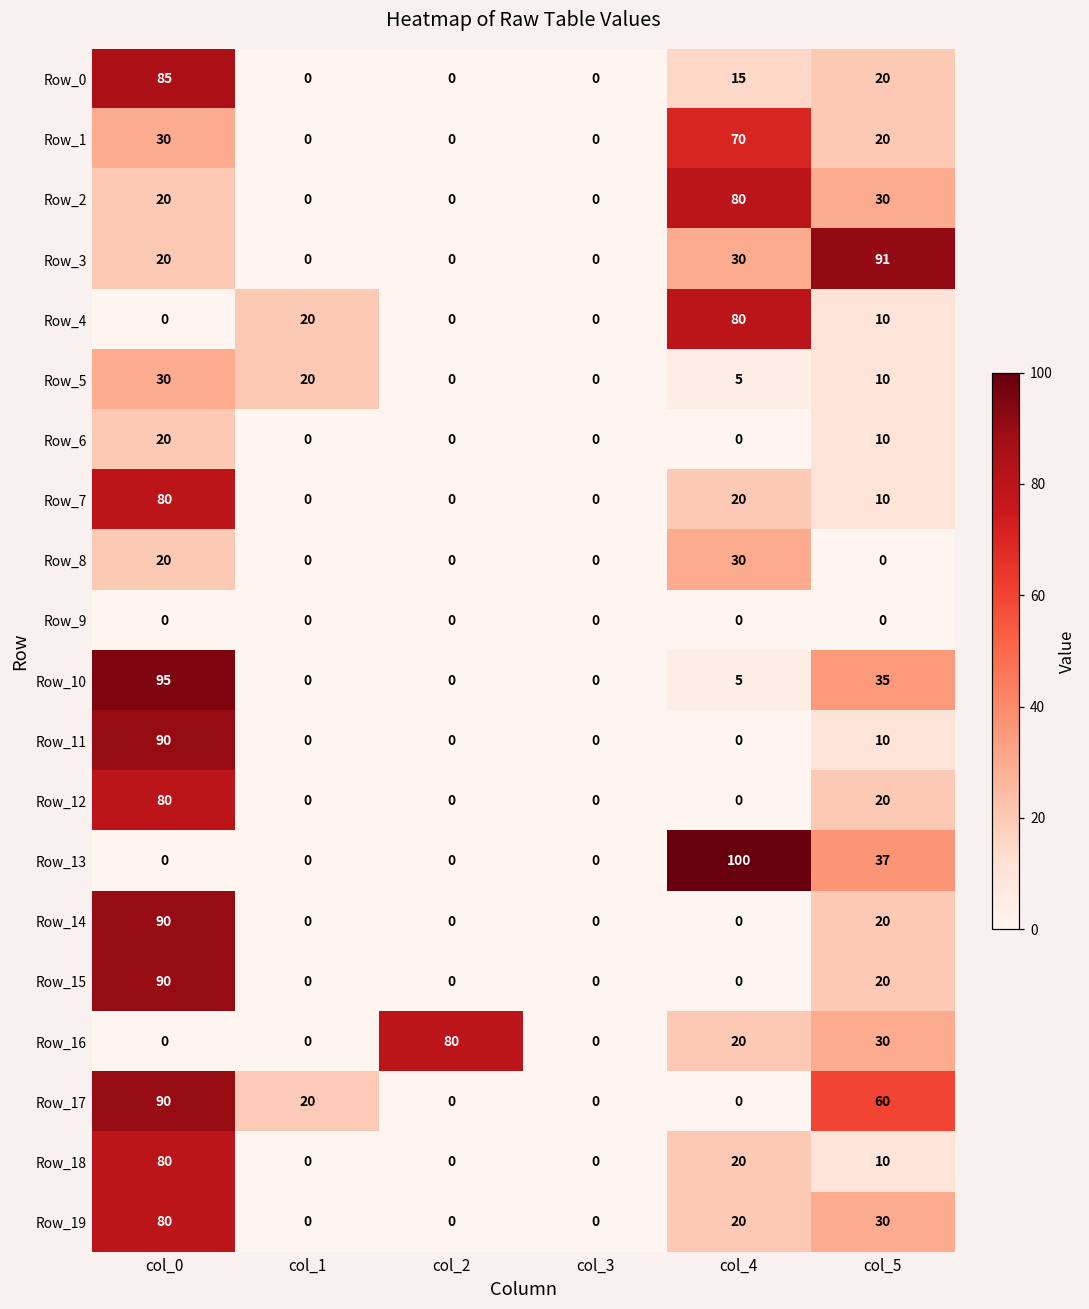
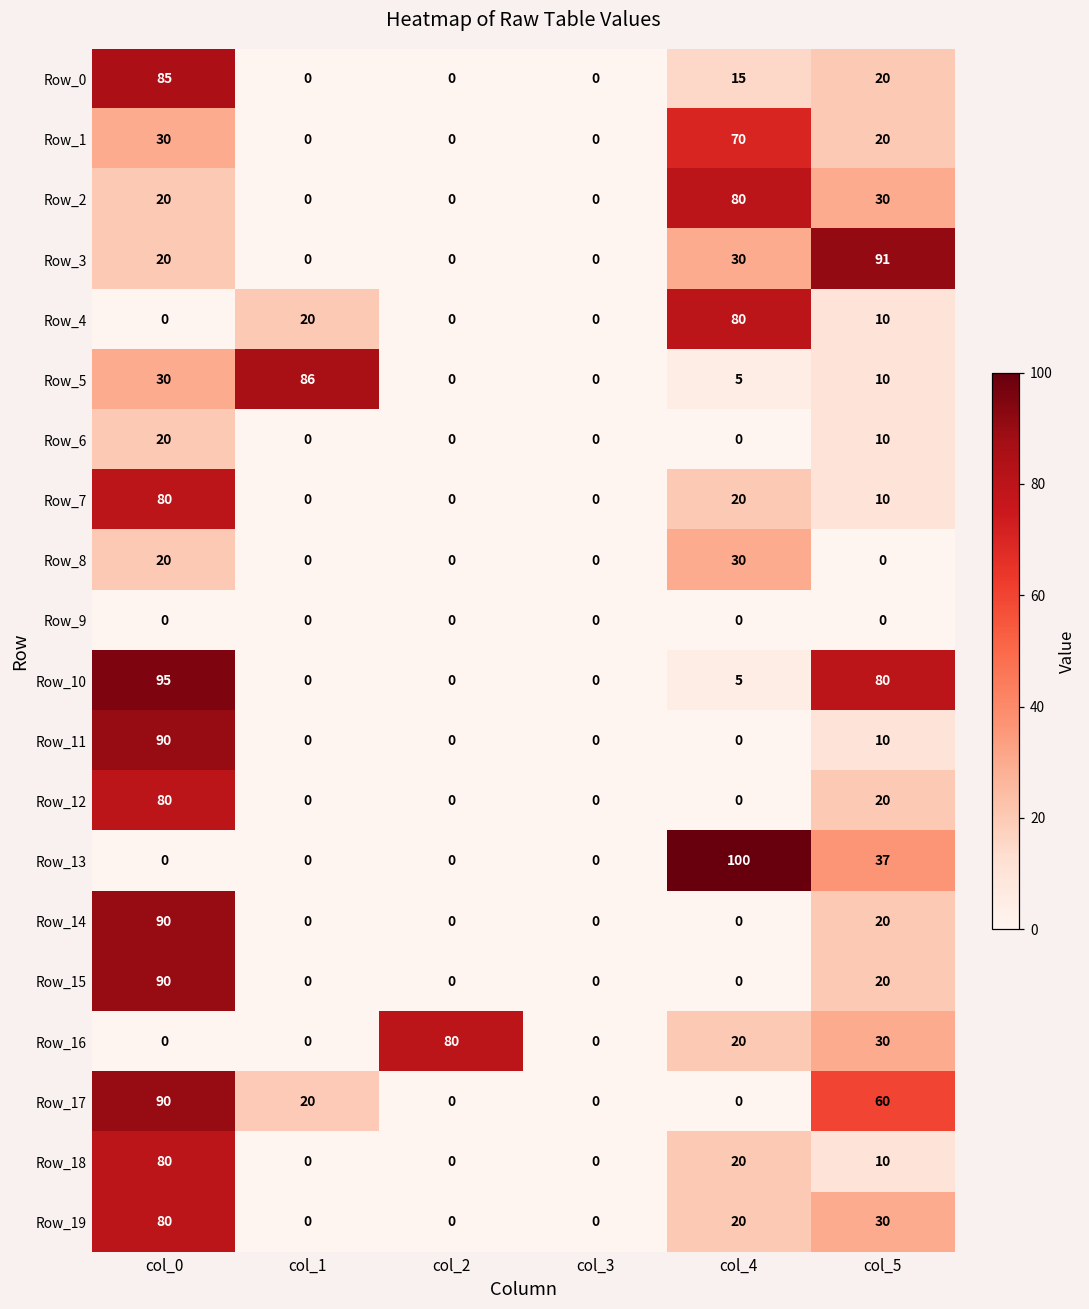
  {
    "Row_0": {
      "col_0": 85,
      "col_1": 0,
      "col_2": 0,
      "col_3": 0,
      "col_4": 15,
      "col_5": 20
    },
    "Row_1": {
      "col_0": 30,
      "col_1": 0,
      "col_2": 0,
      "col_3": 0,
      "col_4": 70,
      "col_5": 20
    },
    "Row_2": {
      "col_0": 20,
      "col_1": 0,
      "col_2": 0,
      "col_3": 0,
      "col_4": 80,
      "col_5": 30
    },
    "Row_3": {
      "col_0": 20,
      "col_1": 0,
      "col_2": 0,
      "col_3": 0,
      "col_4": 30,
      "col_5": 91
    },
    "Row_4": {
      "col_0": 0,
      "col_1": 20,
      "col_2": 0,
      "col_3": 0,
      "col_4": 80,
      "col_5": 10
    },
    "Row_5": {
      "col_0": 30,
-     "col_1": 20,
+     "col_1": 86,
      "col_2": 0,
      "col_3": 0,
      "col_4": 5,
      "col_5": 10
    },
    "Row_6": {
      "col_0": 20,
      "col_1": 0,
      "col_2": 0,
      "col_3": 0,
      "col_4": 0,
      "col_5": 10
    },
    "Row_7": {
      "col_0": 80,
      "col_1": 0,
      "col_2": 0,
      "col_3": 0,
      "col_4": 20,
      "col_5": 10
    },
    "Row_8": {
      "col_0": 20,
      "col_1": 0,
      "col_2": 0,
      "col_3": 0,
      "col_4": 30,
      "col_5": 0
    },
    "Row_9": {
      "col_0": 0,
      "col_1": 0,
      "col_2": 0,
      "col_3": 0,
      "col_4": 0,
      "col_5": 0
    },
    "Row_10": {
      "col_0": 95,
      "col_1": 0,
      "col_2": 0,
      "col_3": 0,
      "col_4": 5,
-     "col_5": 35
+     "col_5": 80
    },
    "Row_11": {
      "col_0": 90,
      "col_1": 0,
      "col_2": 0,
      "col_3": 0,
      "col_4": 0,
      "col_5": 10
    },
    "Row_12": {
      "col_0": 80,
      "col_1": 0,
      "col_2": 0,
      "col_3": 0,
      "col_4": 0,
      "col_5": 20
    },
    "Row_13": {
      "col_0": 0,
      "col_1": 0,
      "col_2": 0,
      "col_3": 0,
      "col_4": 100,
      "col_5": 37
    },
    "Row_14": {
      "col_0": 90,
      "col_1": 0,
      "col_2": 0,
      "col_3": 0,
      "col_4": 0,
      "col_5": 20
    },
    "Row_15": {
      "col_0": 90,
      "col_1": 0,
      "col_2": 0,
      "col_3": 0,
      "col_4": 0,
      "col_5": 20
    },
    "Row_16": {
      "col_0": 0,
      "col_1": 0,
      "col_2": 80,
      "col_3": 0,
      "col_4": 20,
      "col_5": 30
    },
    "Row_17": {
      "col_0": 90,
      "col_1": 20,
      "col_2": 0,
      "col_3": 0,
      "col_4": 0,
      "col_5": 60
    },
    "Row_18": {
      "col_0": 80,
      "col_1": 0,
      "col_2": 0,
      "col_3": 0,
      "col_4": 20,
      "col_5": 10
    },
    "Row_19": {
      "col_0": 80,
      "col_1": 0,
      "col_2": 0,
      "col_3": 0,
      "col_4": 20,
      "col_5": 30
    }
  }
